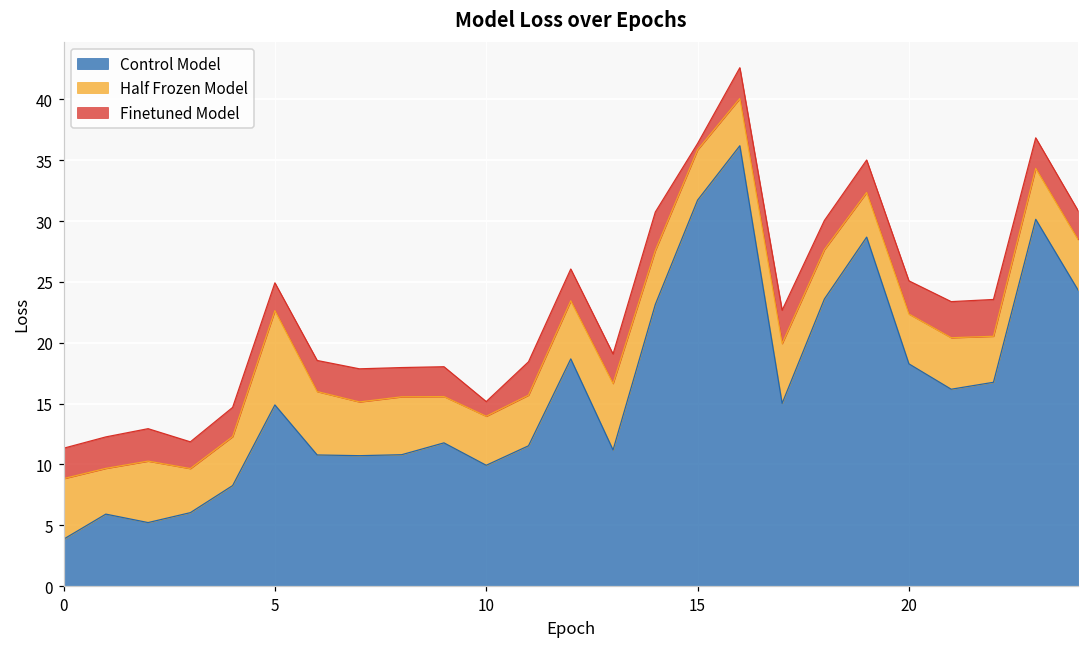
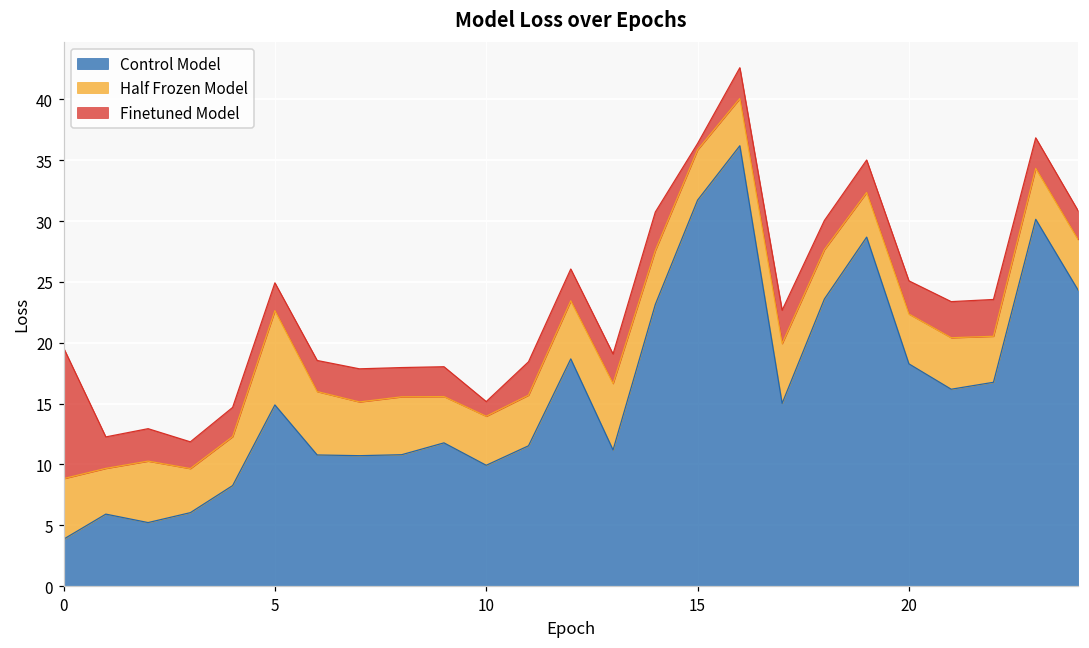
  {
    "Control Model": {
      "0": 3.9,
      "5": 14.9,
      "10": 9.9,
      "15": 31.7,
      "20": 18.3
    },
    "Half Frozen Model": {
      "0": 5.0,
      "5": 7.8,
      "10": 4.0,
      "15": 4.1,
      "20": 4.1
    },
    "Finetuned Model": {
-     "0": 2.5,
+     "0": 10.8,
      "5": 2.3,
      "10": 1.2,
      "15": 0.5,
      "20": 2.7
    }
  }
